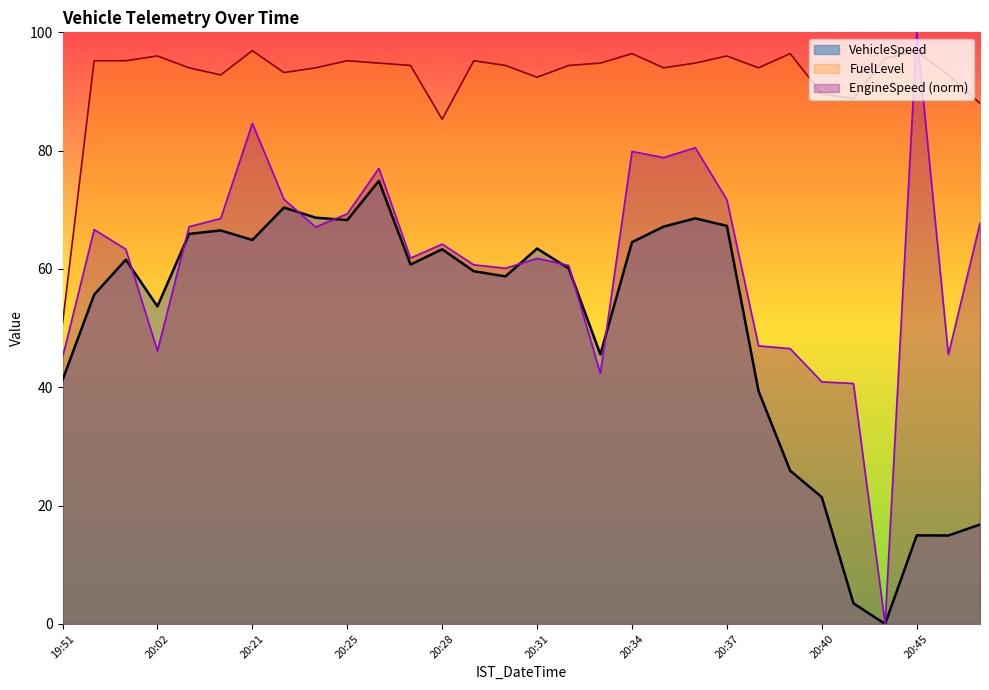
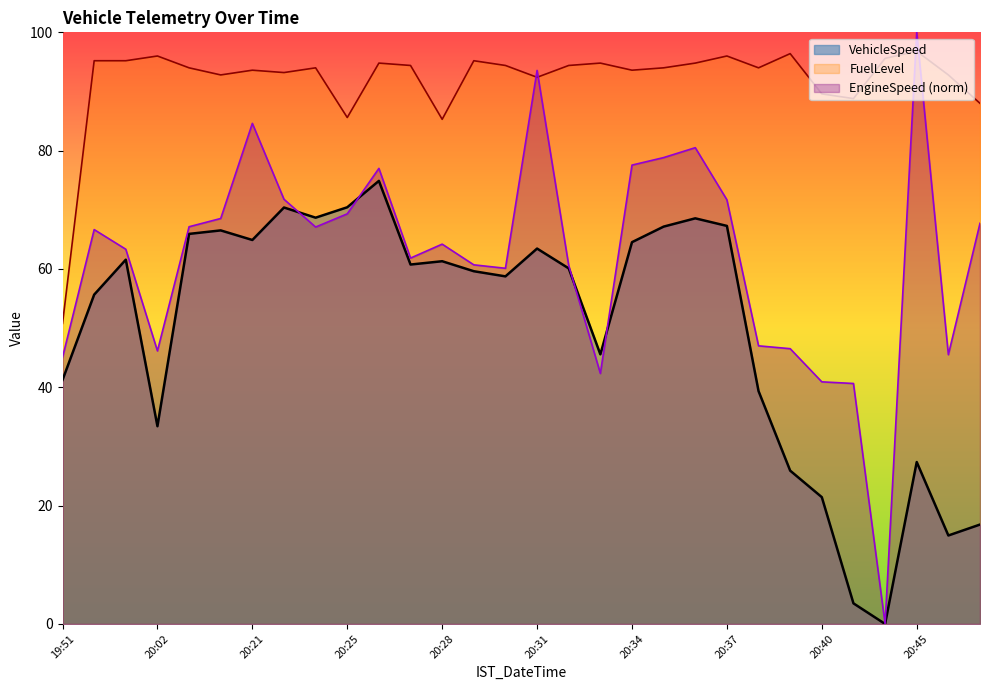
  {
    "VehicleSpeed": {
      "19:51": 41,
-     "20:02": 54,
+     "20:02": 33,
      "20:21": 65,
-     "20:25": 68,
-     "20:28": 63,
+     "20:25": 70,
+     "20:28": 61,
      "20:31": 63,
      "20:34": 65,
      "20:37": 67,
      "20:40": 21,
-     "20:45": 15
+     "20:45": 27
    },
    "FuelLevel": {
      "19:51": 51,
      "20:02": 96,
-     "20:21": 97,
-     "20:25": 95,
+     "20:21": 94,
+     "20:25": 86,
      "20:28": 85,
      "20:31": 92,
-     "20:34": 96,
+     "20:34": 94,
      "20:37": 96
    },
    "EngineSpeed (norm)": {
      "19:51": 45,
      "20:02": 46,
      "20:21": 85,
      "20:25": 69,
      "20:28": 64,
-     "20:31": 62,
-     "20:34": 80,
+     "20:31": 94,
+     "20:34": 78,
      "20:37": 72,
      "20:40": 41,
      "20:45": 100
    }
  }
